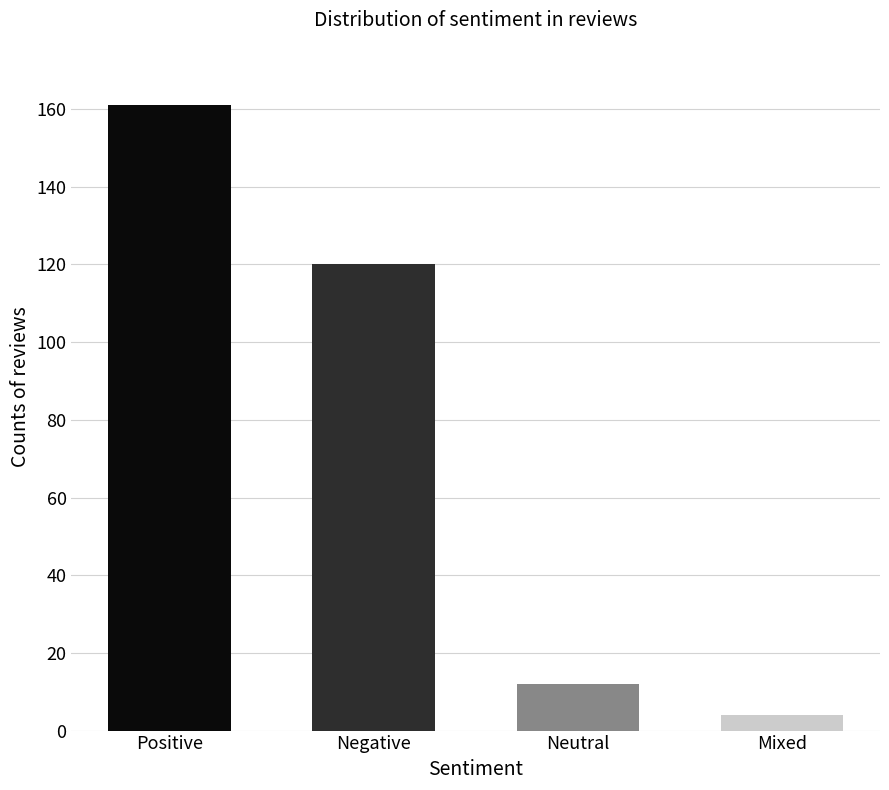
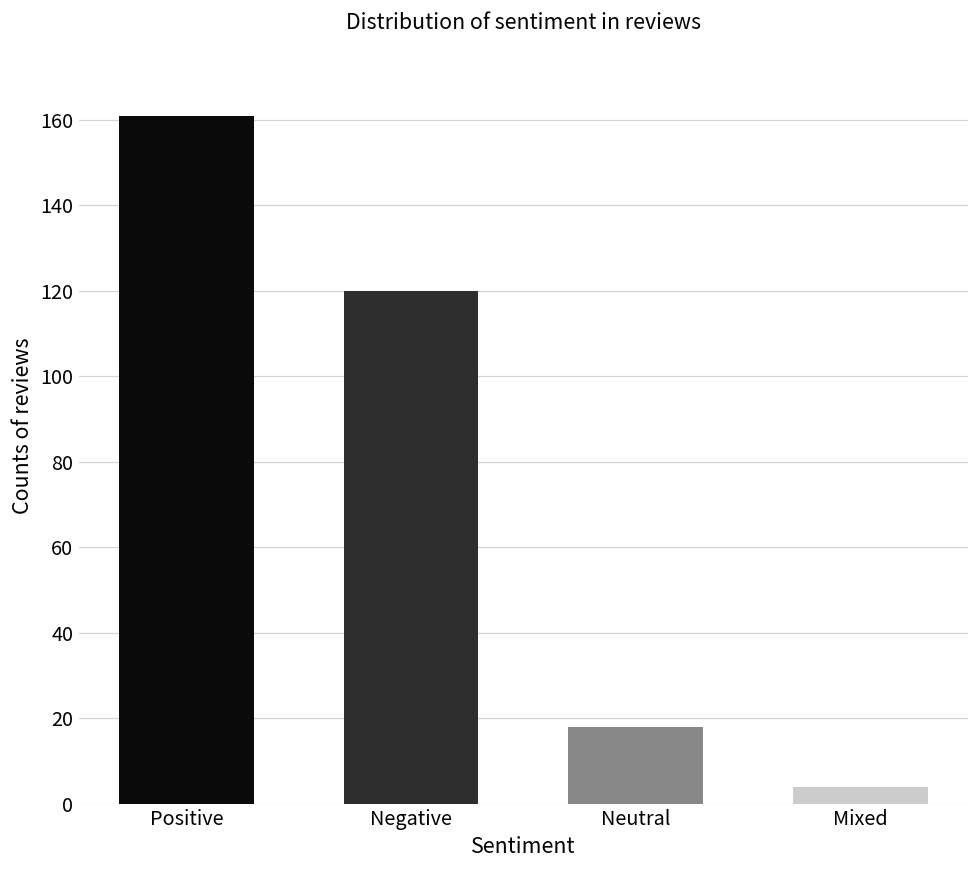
  {
    "Positive": 161,
    "Negative": 120,
-   "Neutral": 12,
+   "Neutral": 18,
    "Mixed": 4
  }
